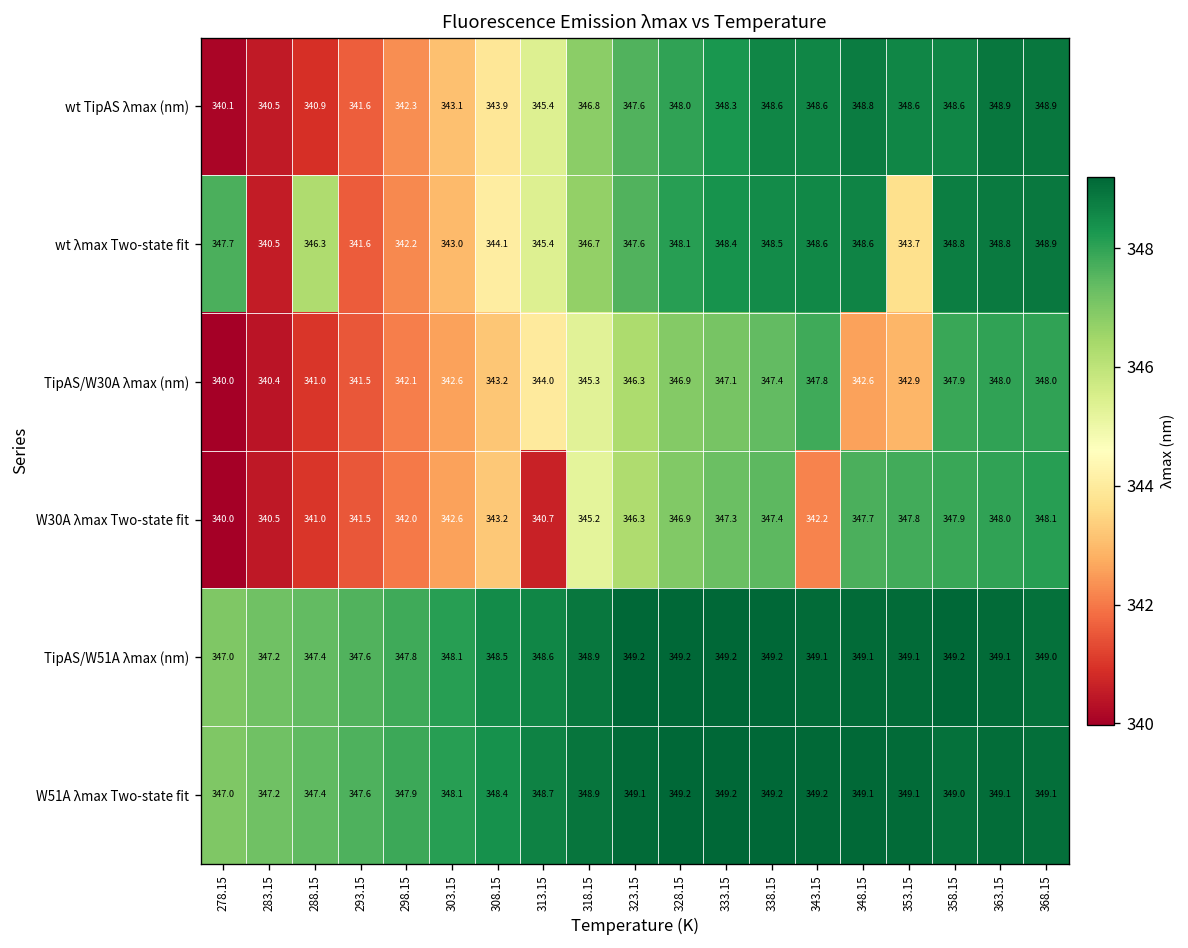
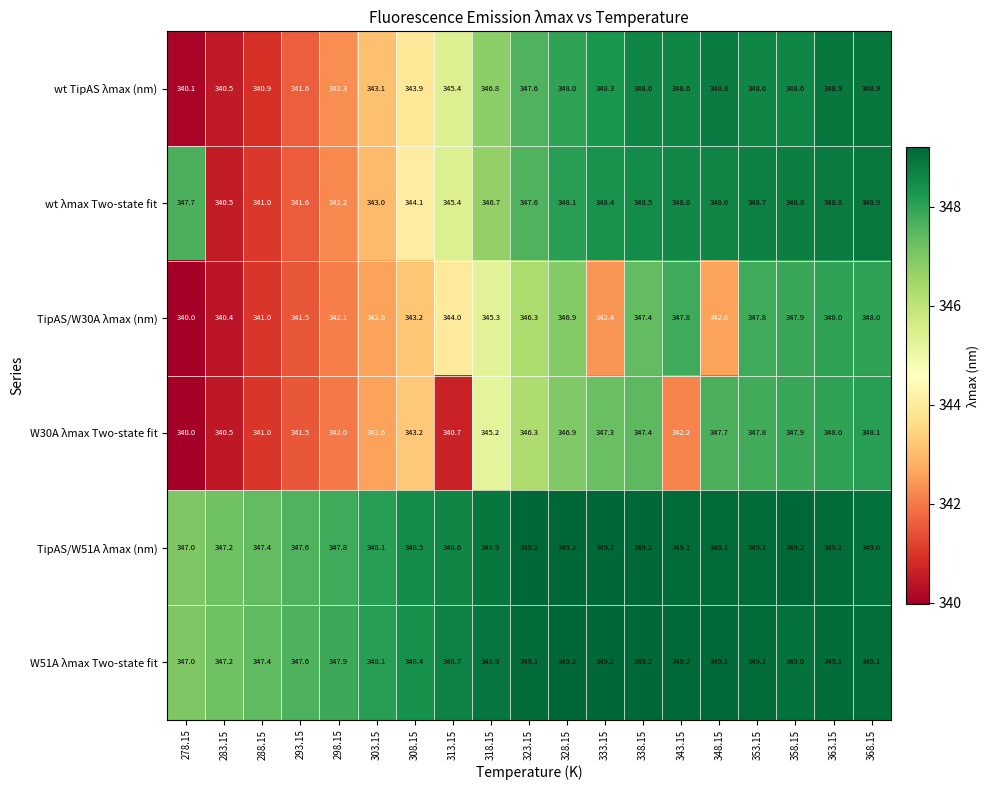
  {
    "wt TipAS λmax (nm)": {
      "278.15": 340.1,
      "283.15": 340.5,
      "288.15": 340.9,
      "293.15": 341.6,
      "298.15": 342.3,
      "303.15": 343.1,
      "308.15": 343.9,
      "313.15": 345.4,
      "318.15": 346.8,
      "323.15": 347.6,
      "328.15": 348.0,
      "333.15": 348.3,
      "338.15": 348.6,
      "343.15": 348.6,
      "348.15": 348.8,
      "353.15": 348.6,
      "358.15": 348.6,
      "363.15": 348.9,
      "368.15": 348.9
    },
    "wt λmax Two-state fit": {
      "278.15": 347.7,
      "283.15": 340.5,
-     "288.15": 346.3,
+     "288.15": 341.0,
      "293.15": 341.6,
      "298.15": 342.2,
      "303.15": 343.0,
      "308.15": 344.1,
      "313.15": 345.4,
      "318.15": 346.7,
      "323.15": 347.6,
      "328.15": 348.1,
      "333.15": 348.4,
      "338.15": 348.5,
      "343.15": 348.6,
      "348.15": 348.6,
-     "353.15": 343.7,
+     "353.15": 348.7,
      "358.15": 348.8,
      "363.15": 348.8,
      "368.15": 348.9
    },
    "TipAS/W30A λmax (nm)": {
      "278.15": 340.0,
      "283.15": 340.4,
      "288.15": 341.0,
      "293.15": 341.5,
      "298.15": 342.1,
      "303.15": 342.6,
      "308.15": 343.2,
      "313.15": 344.0,
      "318.15": 345.3,
      "323.15": 346.3,
      "328.15": 346.9,
-     "333.15": 347.1,
+     "333.15": 342.4,
      "338.15": 347.4,
      "343.15": 347.8,
      "348.15": 342.6,
-     "353.15": 342.9,
+     "353.15": 347.8,
      "358.15": 347.9,
      "363.15": 348.0,
      "368.15": 348.0
    },
    "W30A λmax Two-state fit": {
      "278.15": 340.0,
      "283.15": 340.5,
      "288.15": 341.0,
      "293.15": 341.5,
      "298.15": 342.0,
      "303.15": 342.6,
      "308.15": 343.2,
      "313.15": 340.7,
      "318.15": 345.2,
      "323.15": 346.3,
      "328.15": 346.9,
      "333.15": 347.3,
      "338.15": 347.4,
      "343.15": 342.2,
      "348.15": 347.7,
      "353.15": 347.8,
      "358.15": 347.9,
      "363.15": 348.0,
      "368.15": 348.1
    },
    "TipAS/W51A λmax (nm)": {
      "278.15": 347.0,
      "283.15": 347.2,
      "288.15": 347.4,
      "293.15": 347.6,
      "298.15": 347.8,
      "303.15": 348.1,
      "308.15": 348.5,
      "313.15": 348.6,
      "318.15": 348.9,
      "323.15": 349.2,
      "328.15": 349.2,
      "333.15": 349.2,
      "338.15": 349.2,
      "343.15": 349.1,
      "348.15": 349.1,
      "353.15": 349.1,
      "358.15": 349.2,
      "363.15": 349.1,
      "368.15": 349.0
    },
    "W51A λmax Two-state fit": {
      "278.15": 347.0,
      "283.15": 347.2,
      "288.15": 347.4,
      "293.15": 347.6,
      "298.15": 347.9,
      "303.15": 348.1,
      "308.15": 348.4,
      "313.15": 348.7,
      "318.15": 348.9,
      "323.15": 349.1,
      "328.15": 349.2,
      "333.15": 349.2,
      "338.15": 349.2,
      "343.15": 349.2,
      "348.15": 349.1,
      "353.15": 349.1,
      "358.15": 349.0,
      "363.15": 349.1,
      "368.15": 349.1
    }
  }
